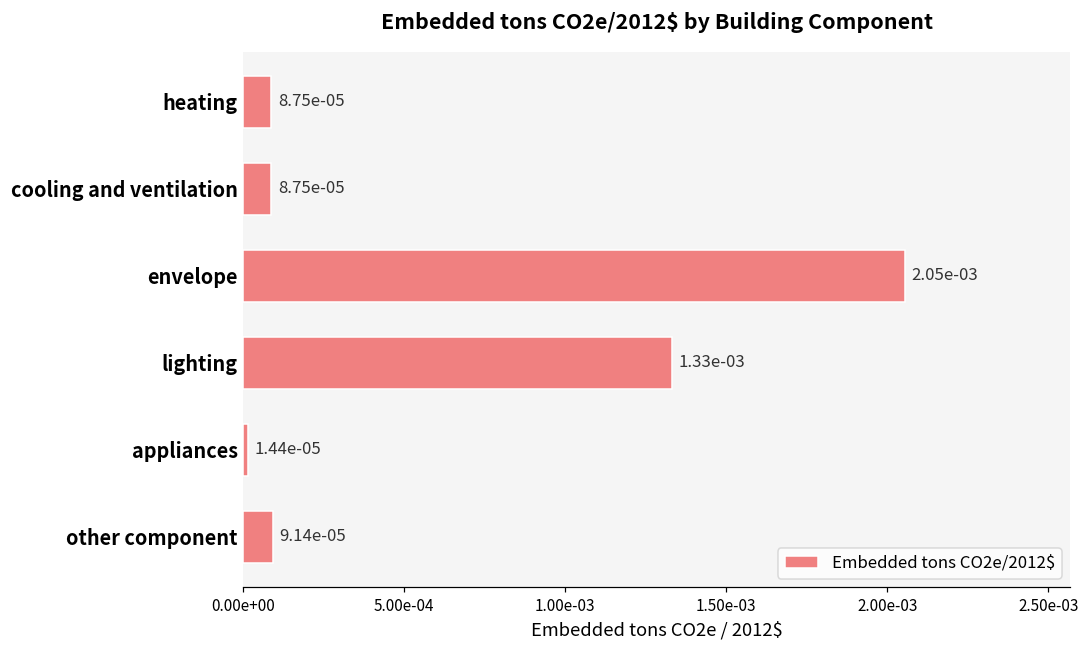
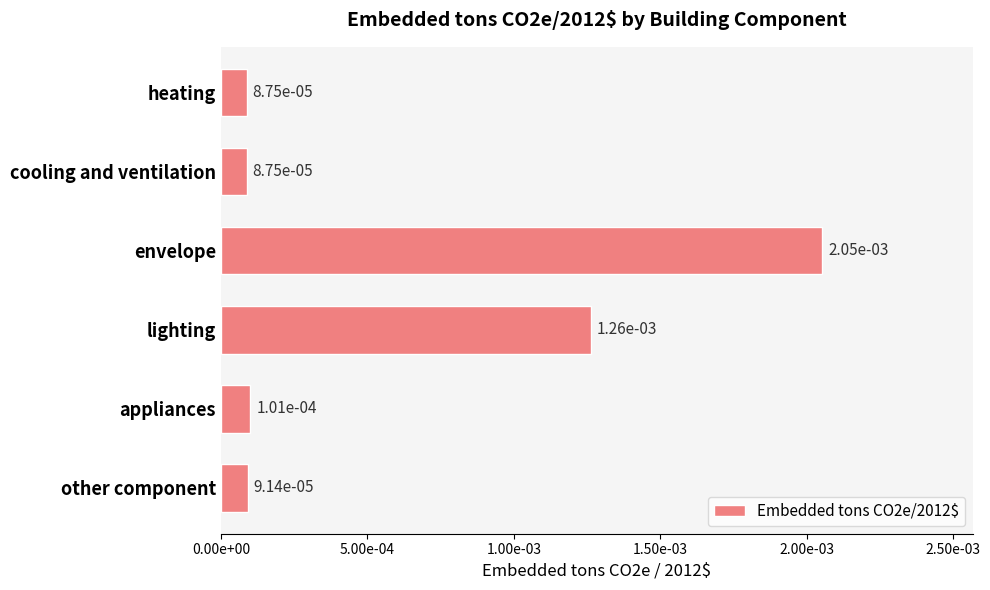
  {
    "heating": "8.75e-05",
    "cooling and ventilation": "8.75e-05",
    "envelope": "2.05e-03",
-   "lighting": "1.33e-03",
-   "appliances": "1.44e-05",
+   "lighting": "1.26e-03",
+   "appliances": "1.01e-04",
    "other component": "9.14e-05"
  }
